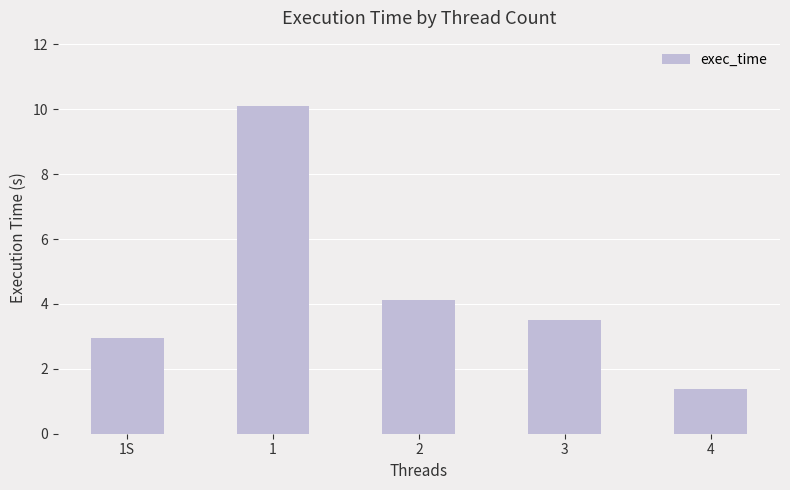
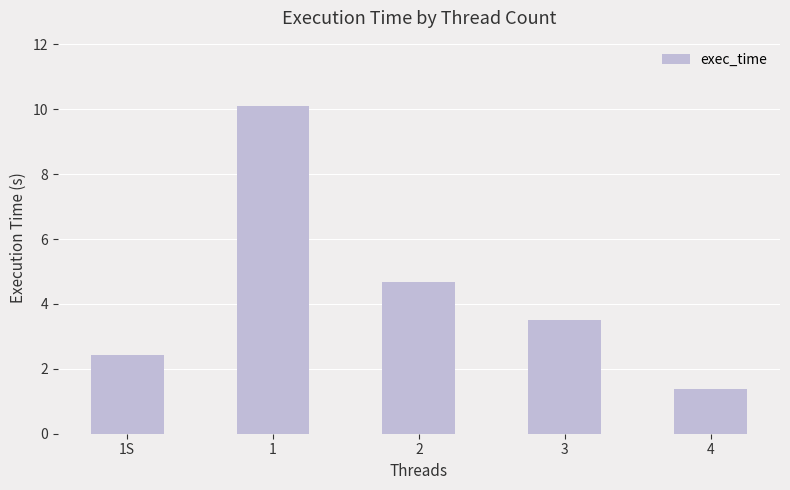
  {
-   "1S": 3.0,
+   "1S": 2.4,
    "1": 10.1,
-   "2": 4.1,
+   "2": 4.7,
    "3": 3.5,
    "4": 1.4
  }
